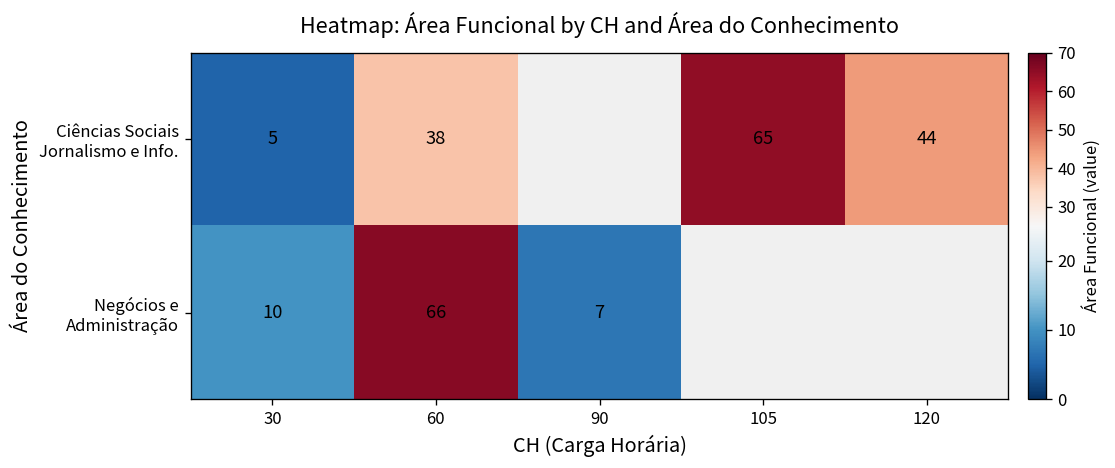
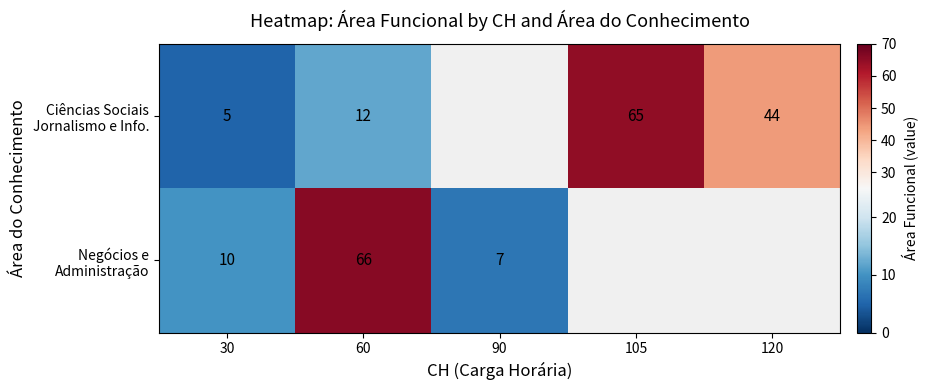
  {
    "Ciências Sociais Jornalismo e Info.": {
      "30": 5,
-     "60": 38,
+     "60": 12,
      "105": 65,
      "120": 44
    },
    "Negócios e Administração": {
      "30": 10,
      "60": 66,
      "90": 7
    }
  }
